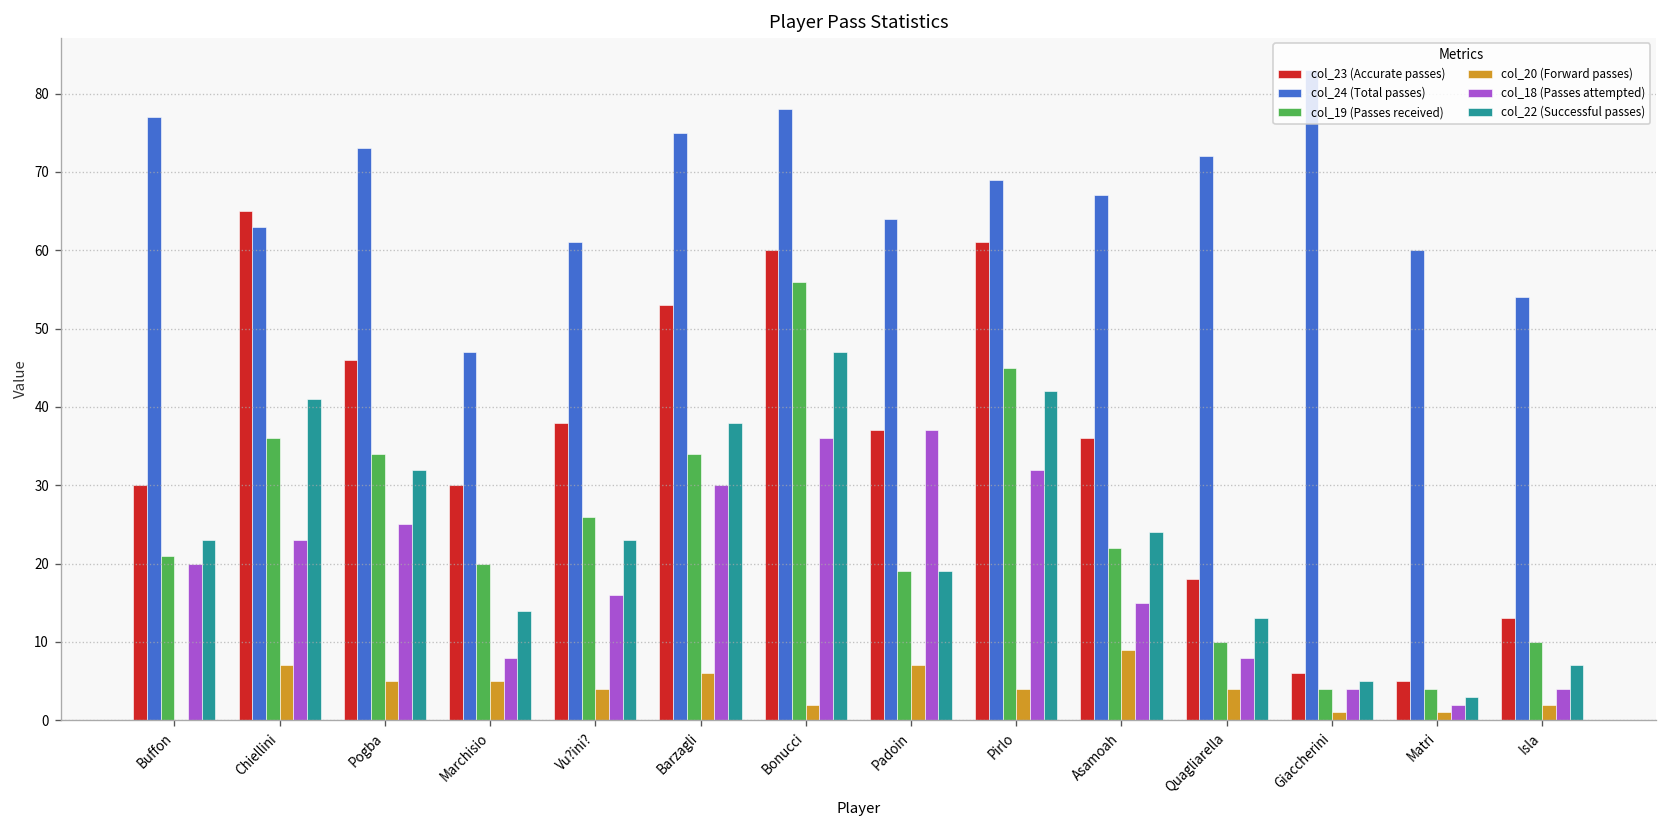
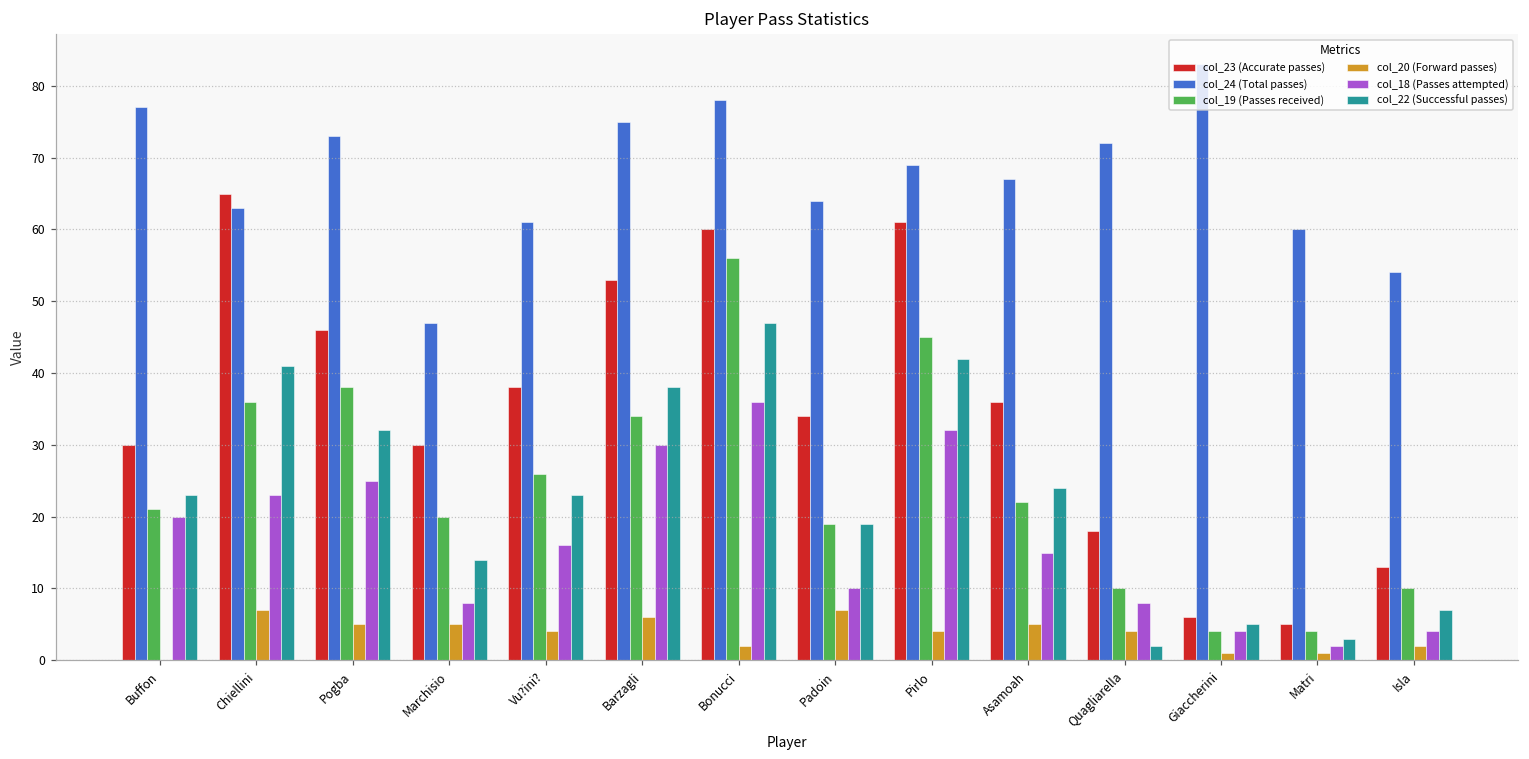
  {
    "col_23 (Accurate passes)": {
      "Buffon": 30,
      "Chiellini": 65,
      "Pogba": 46,
      "Marchisio": 30,
      "Vu?ini?": 38,
      "Barzagli": 53,
      "Bonucci": 60,
-     "Padoin": 37,
+     "Padoin": 34,
      "Pirlo": 61,
      "Asamoah": 36,
      "Quagliarella": 18,
      "Giaccherini": 6,
      "Matri": 5,
      "Isla": 13
    },
    "col_24 (Total passes)": {
      "Buffon": 77,
      "Chiellini": 63,
      "Pogba": 73,
      "Marchisio": 47,
      "Vu?ini?": 61,
      "Barzagli": 75,
      "Bonucci": 78,
      "Padoin": 64,
      "Pirlo": 69,
      "Asamoah": 67,
      "Quagliarella": 72,
      "Matri": 60,
      "Isla": 54
    },
    "col_19 (Passes received)": {
      "Buffon": 21,
      "Chiellini": 36,
-     "Pogba": 34,
+     "Pogba": 38,
      "Marchisio": 20,
      "Vu?ini?": 26,
      "Barzagli": 34,
      "Bonucci": 56,
      "Padoin": 19,
      "Pirlo": 45,
      "Asamoah": 22,
      "Quagliarella": 10,
      "Giaccherini": 4,
      "Matri": 4,
      "Isla": 10
    },
    "col_20 (Forward passes)": {
      "Buffon": 0,
      "Chiellini": 7,
      "Pogba": 5,
      "Marchisio": 5,
      "Vu?ini?": 4,
      "Barzagli": 6,
      "Bonucci": 2,
      "Padoin": 7,
      "Pirlo": 4,
-     "Asamoah": 9,
+     "Asamoah": 5,
      "Quagliarella": 4,
      "Giaccherini": 1,
      "Matri": 1,
      "Isla": 2
    },
    "col_18 (Passes attempted)": {
      "Buffon": 20,
      "Chiellini": 23,
      "Pogba": 25,
      "Marchisio": 8,
      "Vu?ini?": 16,
      "Barzagli": 30,
      "Bonucci": 36,
-     "Padoin": 37,
+     "Padoin": 10,
      "Pirlo": 32,
      "Asamoah": 15,
      "Quagliarella": 8,
      "Giaccherini": 4,
      "Matri": 2,
      "Isla": 4
    },
    "col_22 (Successful passes)": {
      "Buffon": 23,
      "Chiellini": 41,
      "Pogba": 32,
      "Marchisio": 14,
      "Vu?ini?": 23,
      "Barzagli": 38,
      "Bonucci": 47,
      "Padoin": 19,
      "Pirlo": 42,
      "Asamoah": 24,
-     "Quagliarella": 13,
+     "Quagliarella": 2,
      "Giaccherini": 5,
      "Matri": 3,
      "Isla": 7
    }
  }
